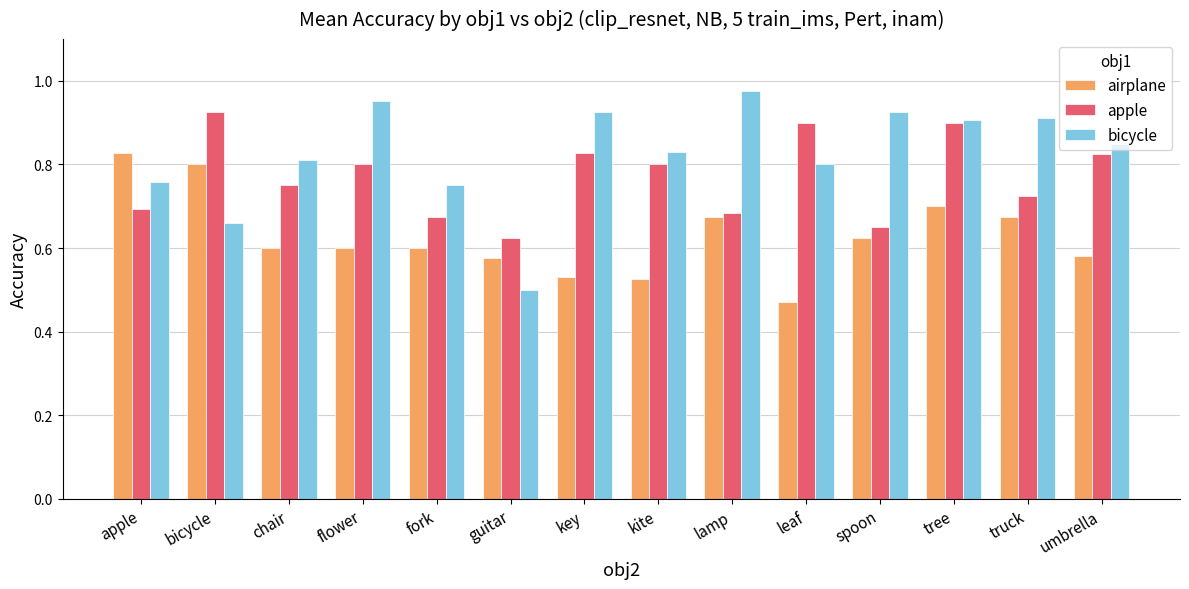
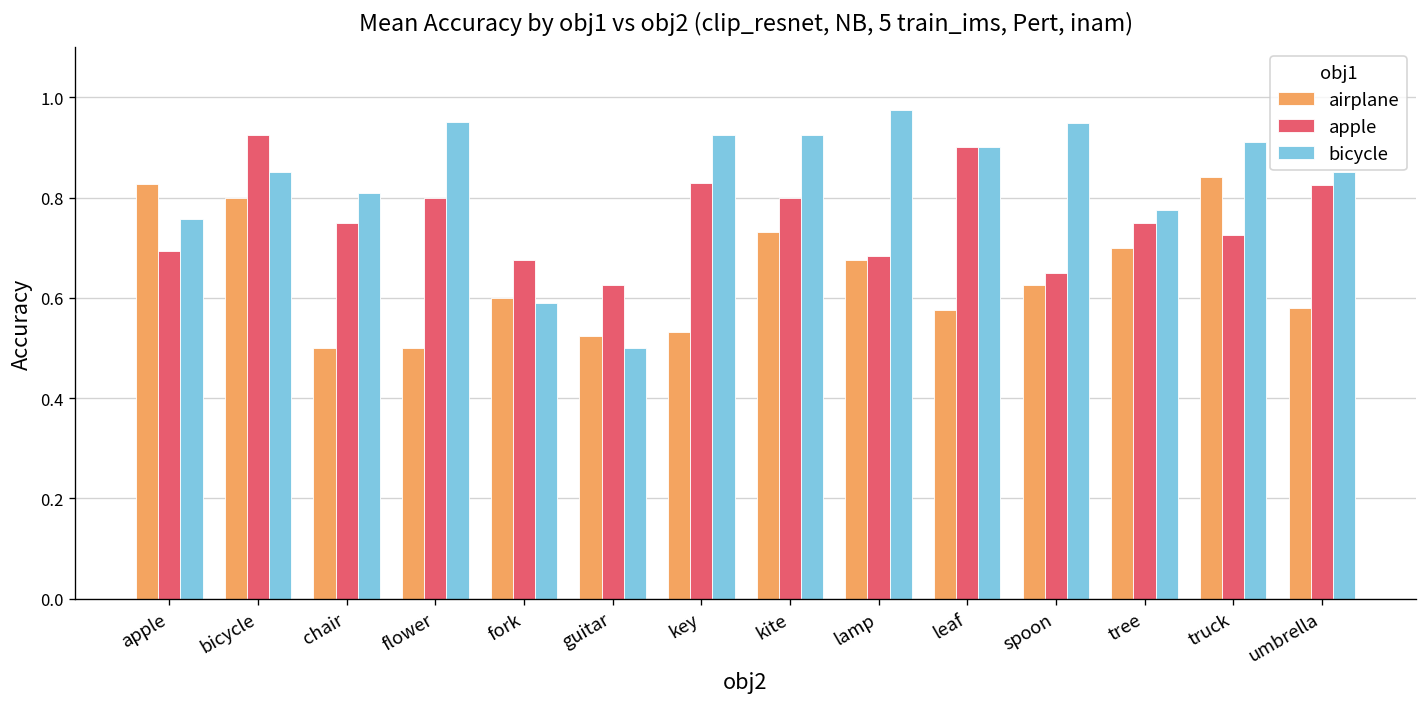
  {
    "airplane": {
      "apple": 0.83,
      "bicycle": 0.80,
-     "chair": 0.6,
-     "flower": 0.6,
+     "chair": 0.5,
+     "flower": 0.5,
      "fork": 0.60,
-     "guitar": 0.58,
+     "guitar": 0.52,
      "key": 0.53,
-     "kite": 0.53,
+     "kite": 0.73,
      "lamp": 0.68,
-     "leaf": 0.47,
+     "leaf": 0.58,
      "spoon": 0.63,
      "tree": 0.70,
-     "truck": 0.68,
+     "truck": 0.84,
      "umbrella": 0.58
    },
    "apple": {
      "apple": 0.69,
      "bicycle": 0.93,
      "chair": 0.75,
      "flower": 0.80,
      "fork": 0.68,
      "guitar": 0.63,
      "key": 0.83,
      "kite": 0.80,
      "lamp": 0.68,
      "leaf": 0.90,
      "spoon": 0.65,
-     "tree": 0.90,
+     "tree": 0.75,
      "truck": 0.73,
      "umbrella": 0.83
    },
    "bicycle": {
      "apple": 0.76,
-     "bicycle": 0.66,
+     "bicycle": 0.85,
      "chair": 0.81,
      "flower": 0.95,
-     "fork": 0.75,
+     "fork": 0.59,
      "guitar": 0.50,
      "key": 0.93,
-     "kite": 0.83,
+     "kite": 0.93,
      "lamp": 0.98,
-     "leaf": 0.8,
-     "spoon": 0.93,
-     "tree": 0.91,
+     "leaf": 0.9,
+     "spoon": 0.95,
+     "tree": 0.78,
      "truck": 0.91
    }
  }
